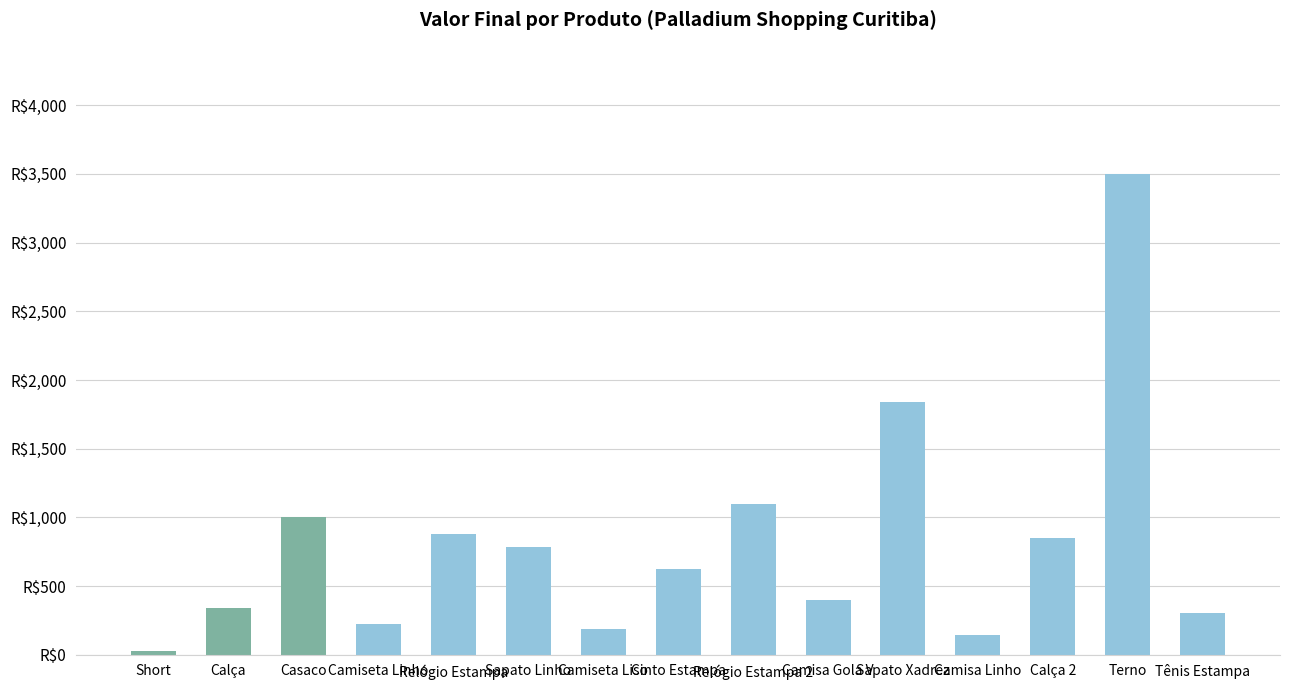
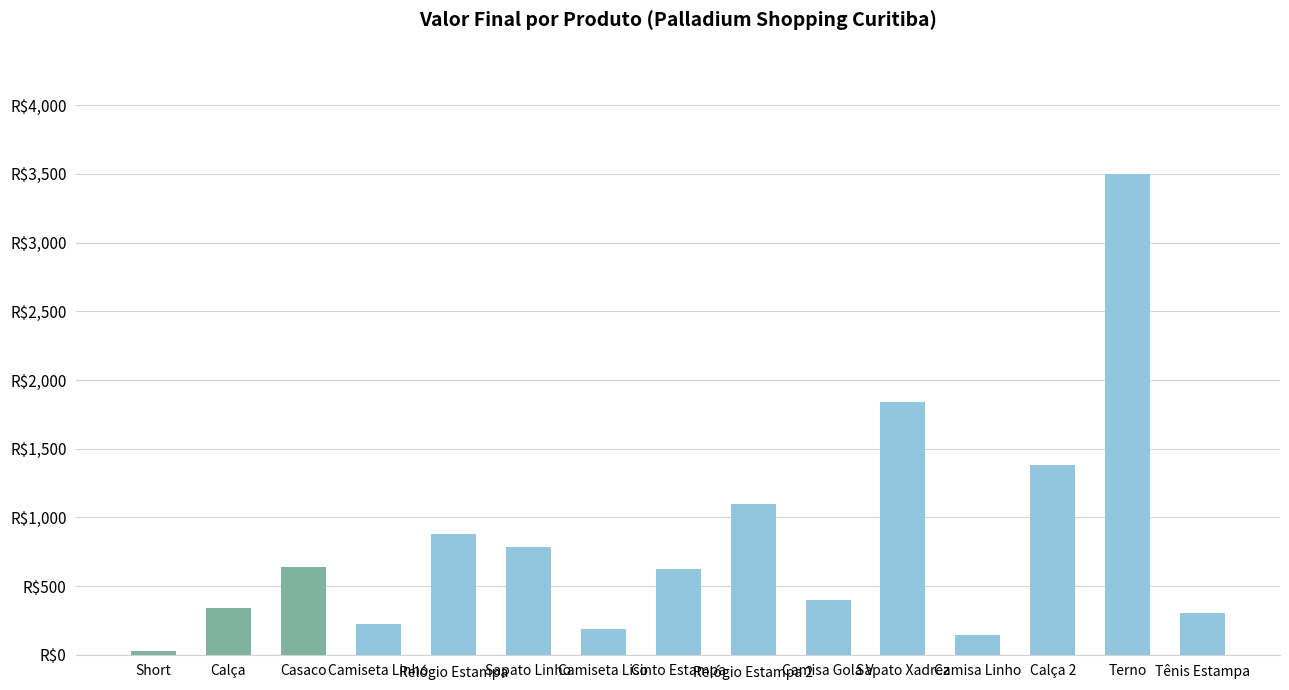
  {
    "Short": "R$30",
    "Calça": "R$340",
-   "Casaco": "R$1,000",
-   "Calça 2": "R$850",
+   "Casaco": "R$640",
+   "Calça 2": "R$1,380",
    "Terno": "R$3,500",
    "Tênis Estampa": "R$300"
  }
